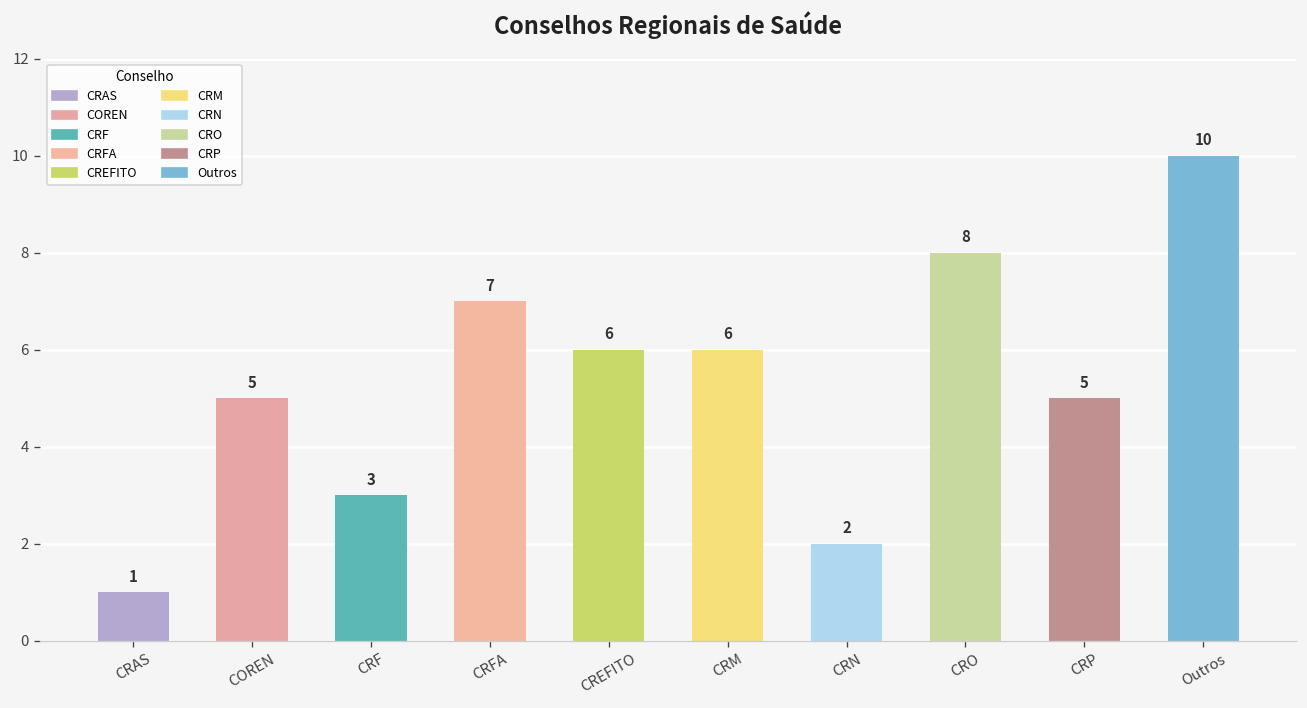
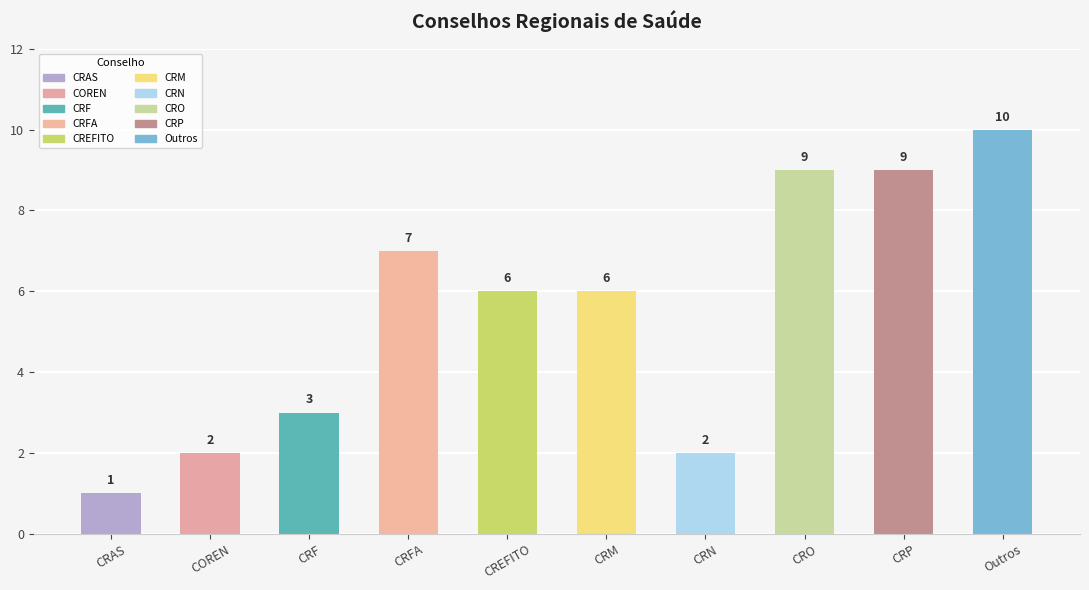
  {
    "CRAS": 1,
-   "COREN": 5,
+   "COREN": 2,
    "CRF": 3,
    "CRFA": 7,
    "CREFITO": 6,
    "CRM": 6,
    "CRN": 2,
-   "CRO": 8,
-   "CRP": 5,
+   "CRO": 9,
+   "CRP": 9,
    "Outros": 10
  }
